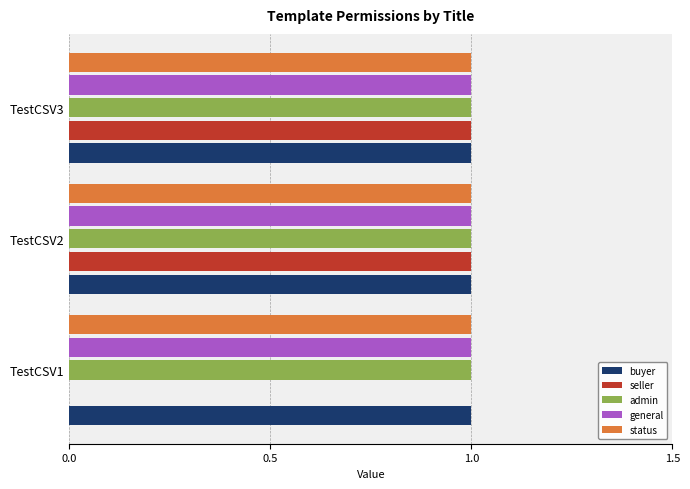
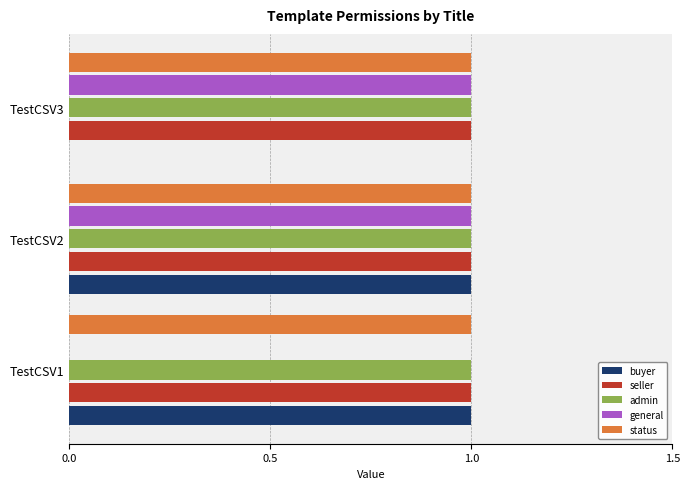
  {
    "buyer": {
-     "TestCSV3": 1,
+     "TestCSV3": 0,
      "TestCSV2": 1,
      "TestCSV1": 1
    },
    "seller": {
      "TestCSV3": 1,
      "TestCSV2": 1,
-     "TestCSV1": 0
+     "TestCSV1": 1
    },
    "admin": {
      "TestCSV3": 1,
      "TestCSV2": 1,
      "TestCSV1": 1
    },
    "general": {
      "TestCSV3": 1,
      "TestCSV2": 1,
-     "TestCSV1": 1
+     "TestCSV1": 0
    },
    "status": {
      "TestCSV3": 1,
      "TestCSV2": 1,
      "TestCSV1": 1
    }
  }
